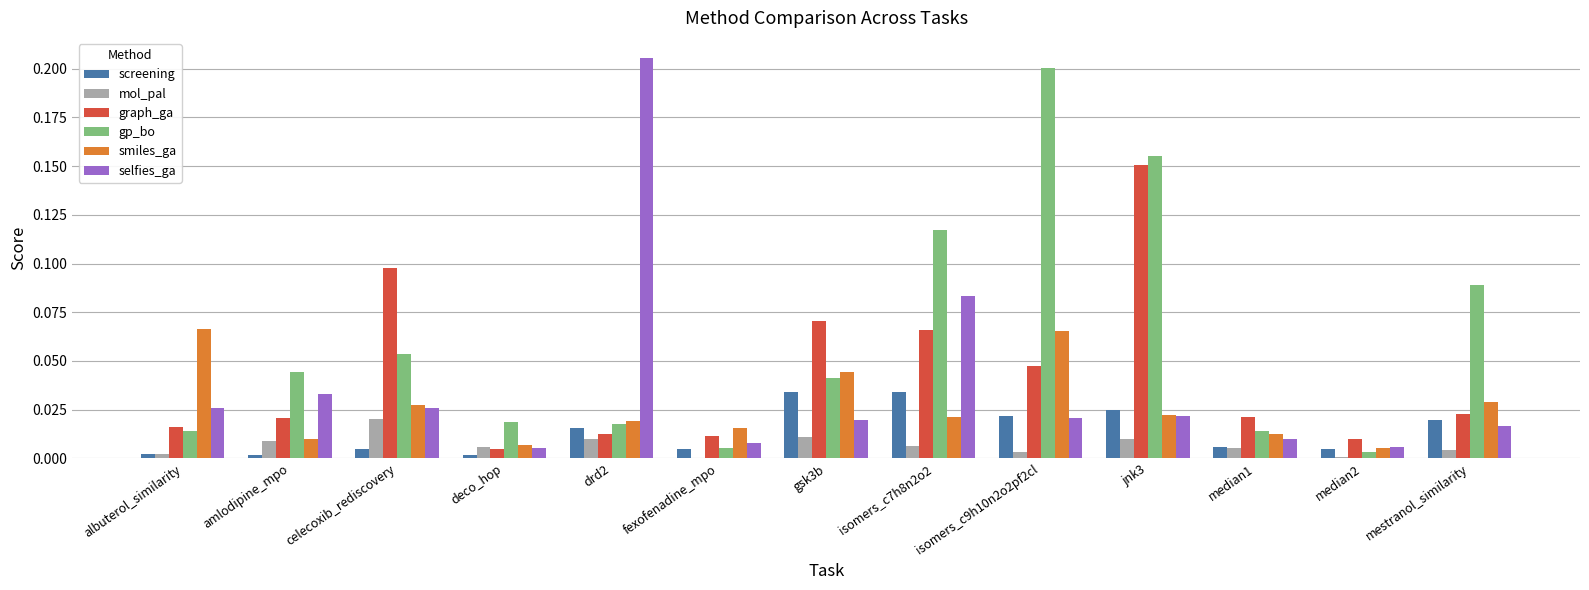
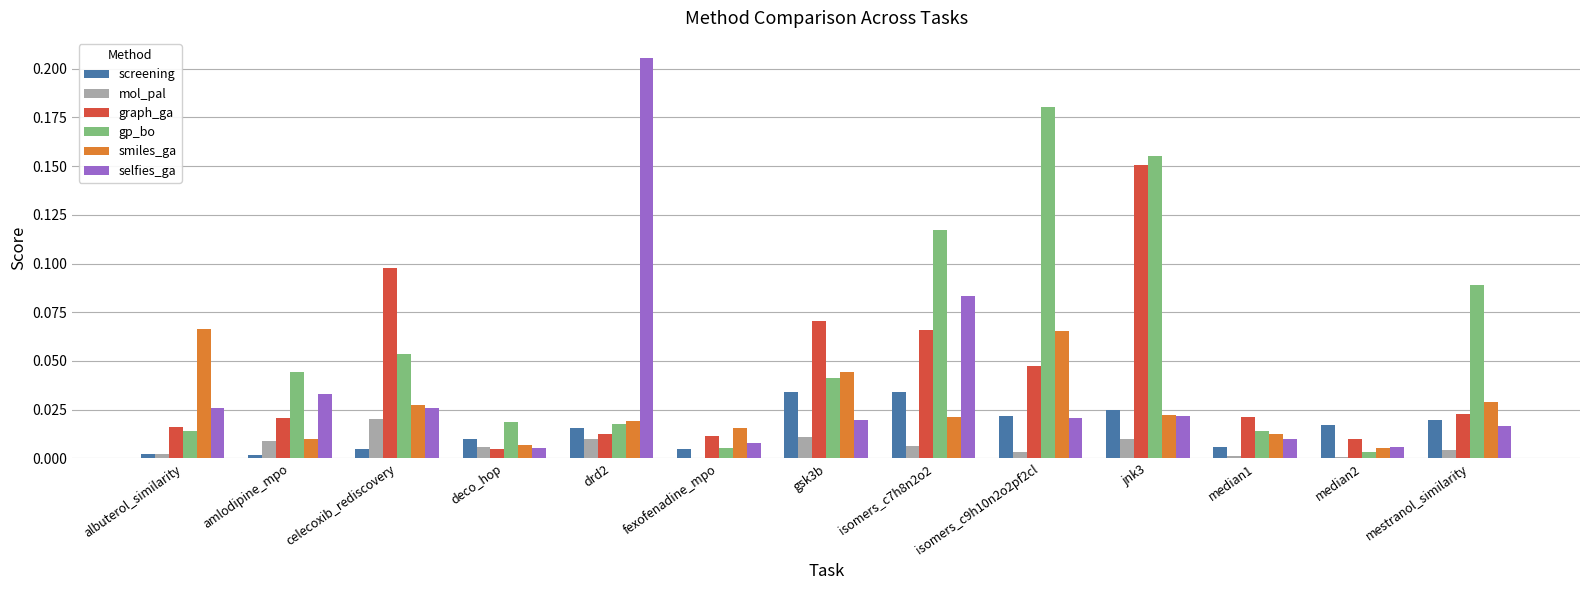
  {
    "screening": {
      "albuterol_similarity": 0.002,
      "amlodipine_mpo": 0.002,
      "celecoxib_rediscovery": 0.005,
-     "deco_hop": 0.002,
+     "deco_hop": 0.010,
      "drd2": 0.016,
      "fexofenadine_mpo": 0.005,
      "gsk3b": 0.034,
      "isomers_c7h8n2o2": 0.034,
      "isomers_c9h10n2o2pf2cl": 0.022,
      "jnk3": 0.025,
      "median1": 0.006,
-     "median2": 0.005,
+     "median2": 0.017,
      "mestranol_similarity": 0.020
    },
    "mol_pal": {
      "albuterol_similarity": 0.002,
      "amlodipine_mpo": 0.009,
      "celecoxib_rediscovery": 0.020,
      "deco_hop": 0.006,
      "drd2": 0.010,
      "gsk3b": 0.011,
      "isomers_c7h8n2o2": 0.006,
      "isomers_c9h10n2o2pf2cl": 0.003,
      "jnk3": 0.010,
-     "median1": 0.005,
+     "median1": 0.001,
      "mestranol_similarity": 0.004
    },
    "gp_bo": {
      "albuterol_similarity": 0.014,
      "amlodipine_mpo": 0.044,
      "celecoxib_rediscovery": 0.053,
      "deco_hop": 0.019,
      "drd2": 0.017,
      "fexofenadine_mpo": 0.005,
      "gsk3b": 0.042,
      "isomers_c7h8n2o2": 0.117,
-     "isomers_c9h10n2o2pf2cl": 0.200,
+     "isomers_c9h10n2o2pf2cl": 0.181,
      "jnk3": 0.155,
      "median1": 0.014,
      "median2": 0.003,
      "mestranol_similarity": 0.089
    },
    "selfies_ga": {
      "albuterol_similarity": 0.026,
      "amlodipine_mpo": 0.033,
      "celecoxib_rediscovery": 0.026,
      "deco_hop": 0.005,
      "drd2": 0.206,
      "fexofenadine_mpo": 0.008,
      "gsk3b": 0.020,
      "isomers_c7h8n2o2": 0.083,
      "isomers_c9h10n2o2pf2cl": 0.021,
      "jnk3": 0.022,
      "median1": 0.010,
      "median2": 0.006,
      "mestranol_similarity": 0.017
    }
  }
